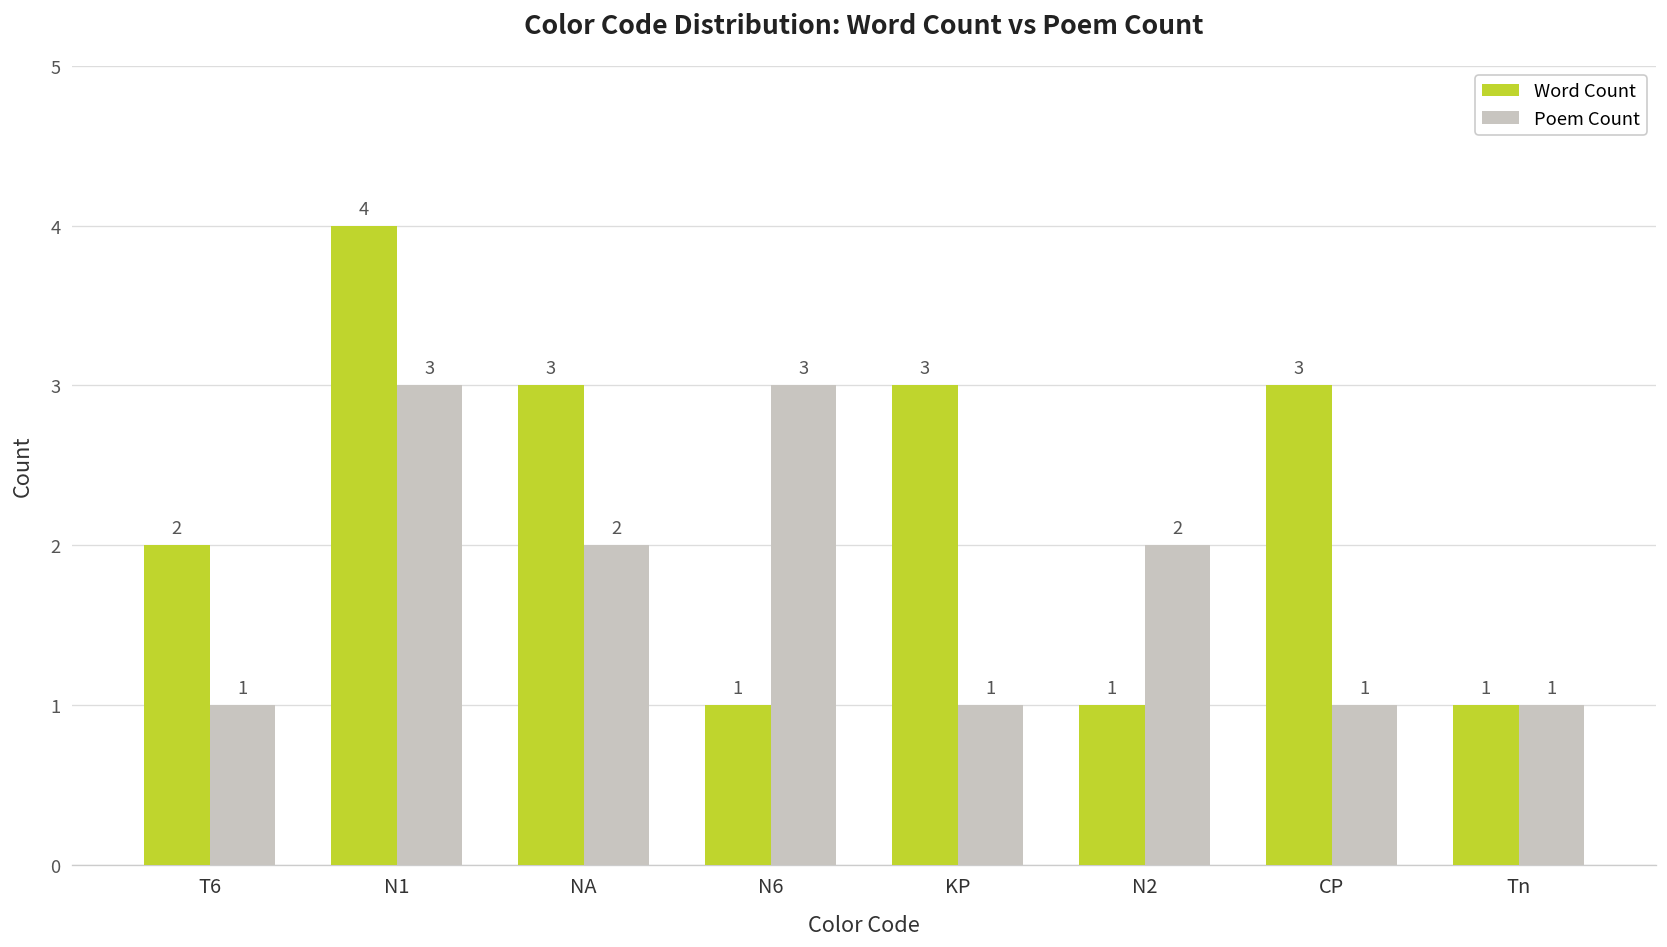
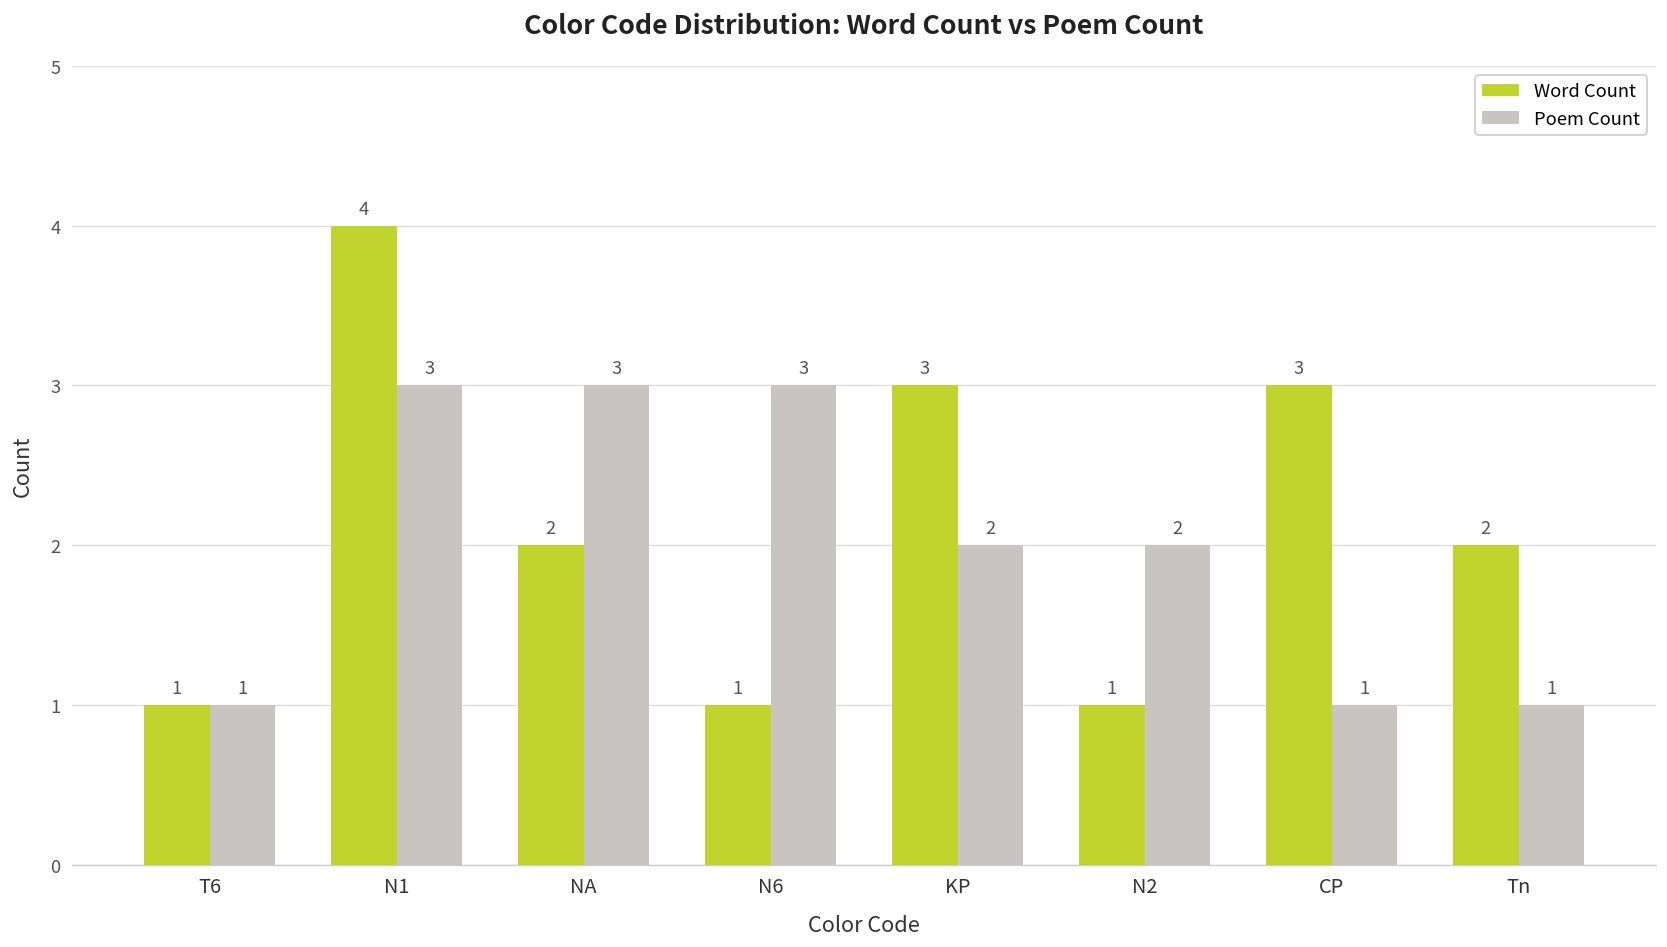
  {
    "Word Count": {
-     "T6": 2,
+     "T6": 1,
      "N1": 4,
-     "NA": 3,
+     "NA": 2,
      "N6": 1,
      "KP": 3,
      "N2": 1,
      "CP": 3,
-     "Tn": 1
+     "Tn": 2
    },
    "Poem Count": {
      "T6": 1,
      "N1": 3,
-     "NA": 2,
+     "NA": 3,
      "N6": 3,
-     "KP": 1,
+     "KP": 2,
      "N2": 2,
      "CP": 1,
      "Tn": 1
    }
  }
